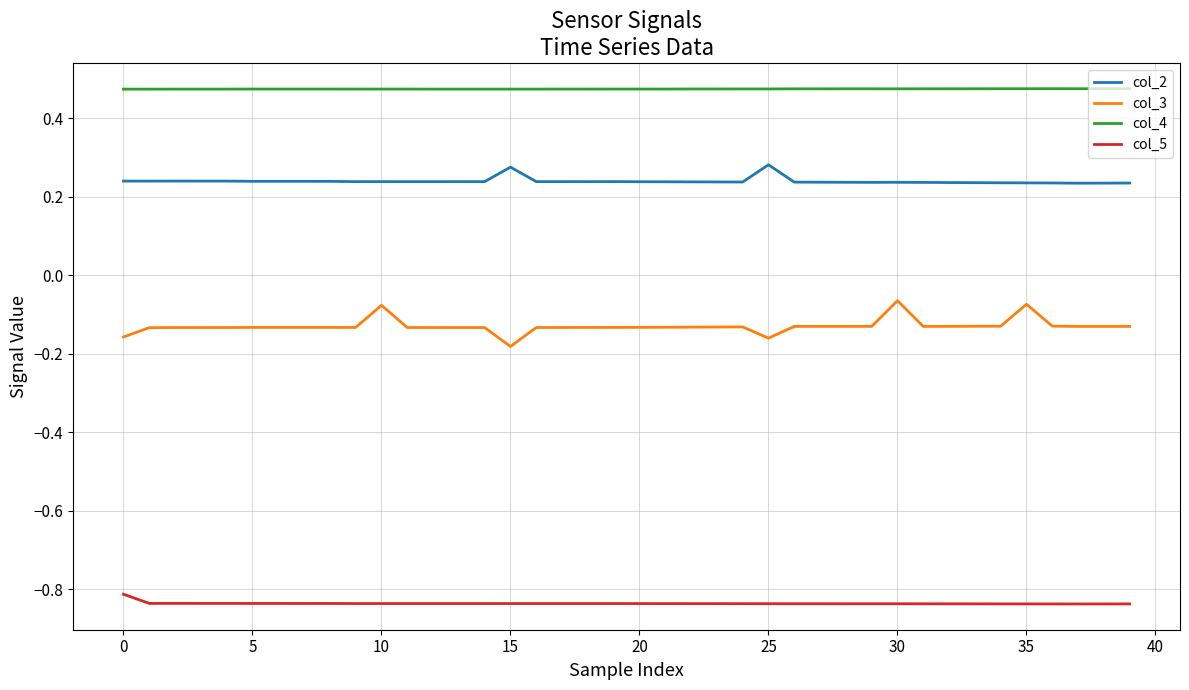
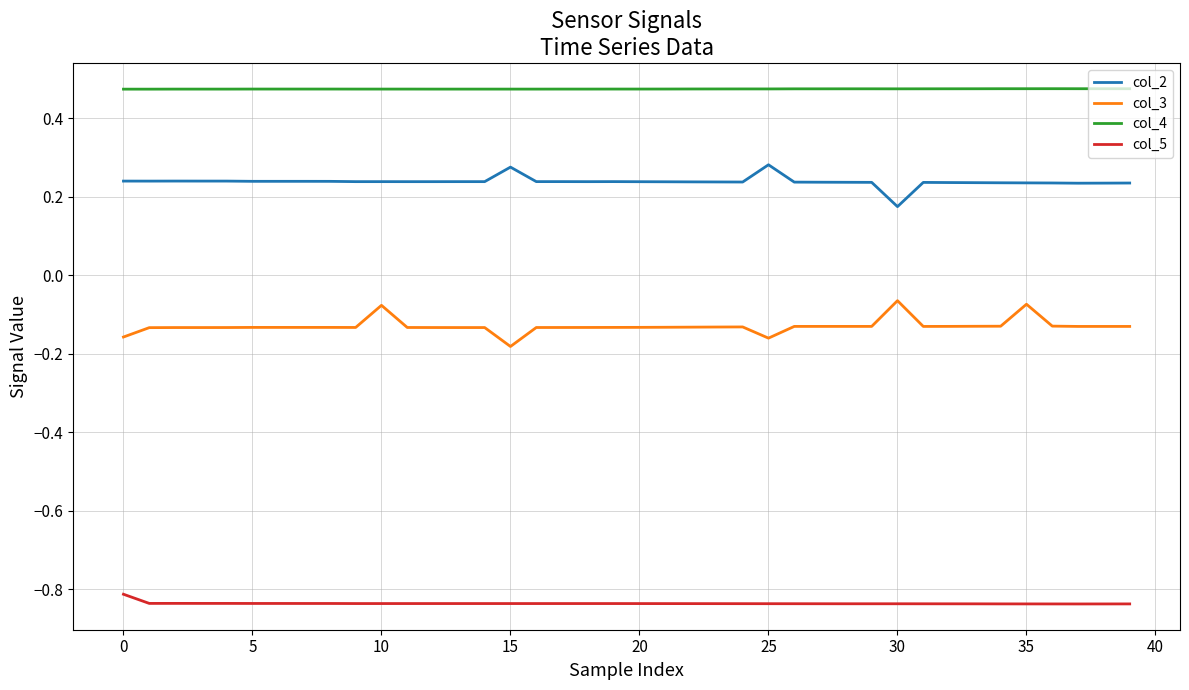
  {
    "col_2": {
      "0": 0.24,
      "5": 0.24,
      "10": 0.24,
      "15": 0.28,
      "20": 0.24,
      "25": 0.28,
-     "30": 0.24,
+     "30": 0.17,
      "35": 0.24
    },
    "col_3": {
      "0": -0.16,
      "5": -0.13,
      "10": -0.08,
      "15": -0.18,
      "20": -0.13,
      "25": -0.16,
      "30": -0.06,
      "35": -0.07
    },
    "col_4": {
      "0": 0.47,
      "5": 0.47,
      "10": 0.47,
      "15": 0.47,
      "20": 0.47,
      "25": 0.47,
      "30": 0.48,
      "35": 0.48
    },
    "col_5": {
      "0": -0.81,
      "5": -0.84,
      "10": -0.84,
      "15": -0.84,
      "20": -0.84,
      "25": -0.84,
      "30": -0.84,
      "35": -0.84
    }
  }
